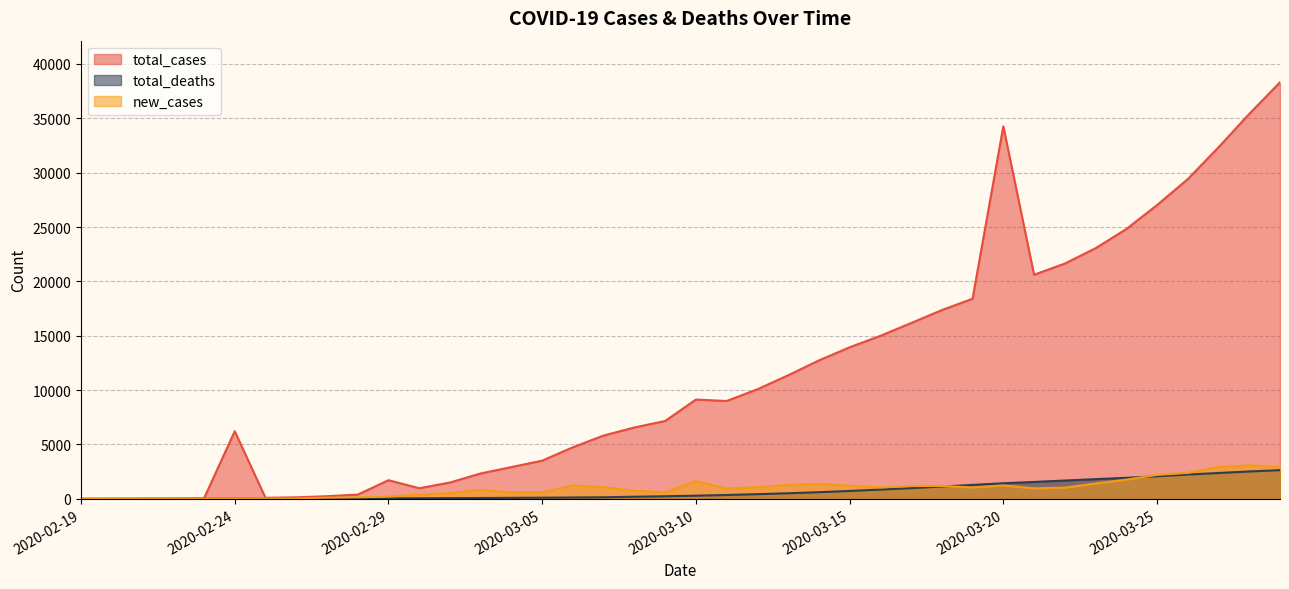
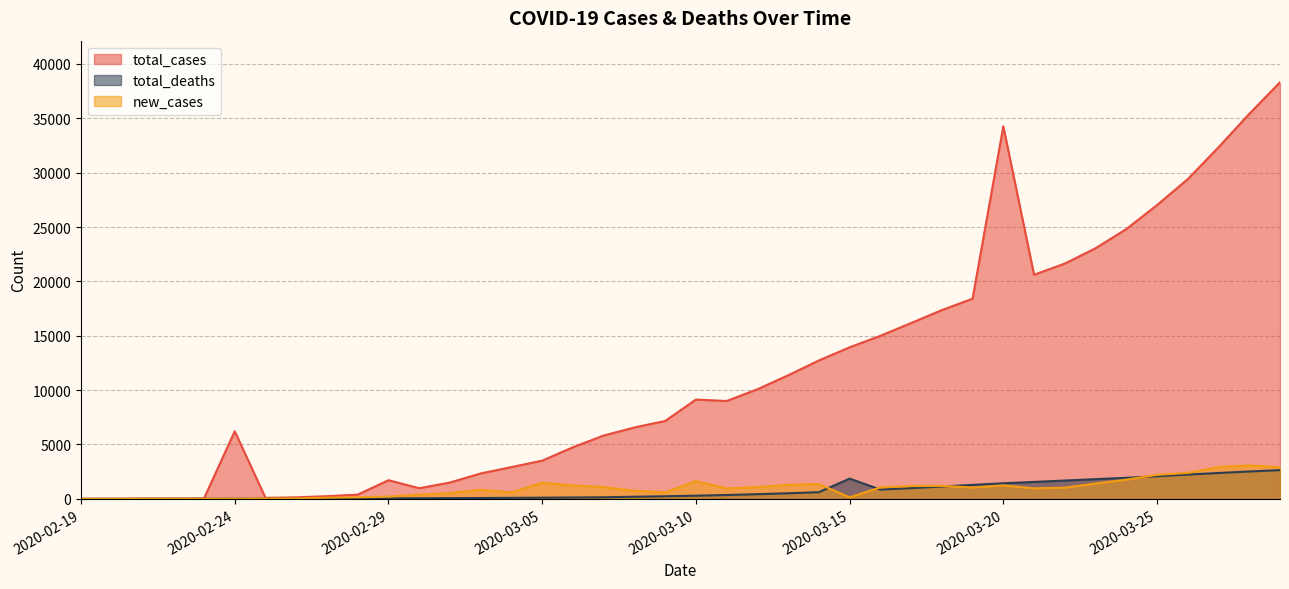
  {
    "total_cases": {
      "2020-02-24": 6200,
      "2020-02-29": 1700,
      "2020-03-05": 3500,
      "2020-03-10": 9100,
      "2020-03-15": 13900,
      "2020-03-20": 34300,
      "2020-03-25": 27000
    },
    "total_deaths": {
      "2020-03-05": 100,
      "2020-03-10": 300,
-     "2020-03-15": 700
+     "2020-03-15": 1900
    },
    "new_cases": {
-     "2020-03-05": 600,
+     "2020-03-05": 1500,
      "2020-03-10": 1600,
-     "2020-03-15": 1200
+     "2020-03-15": 100
    }
  }
